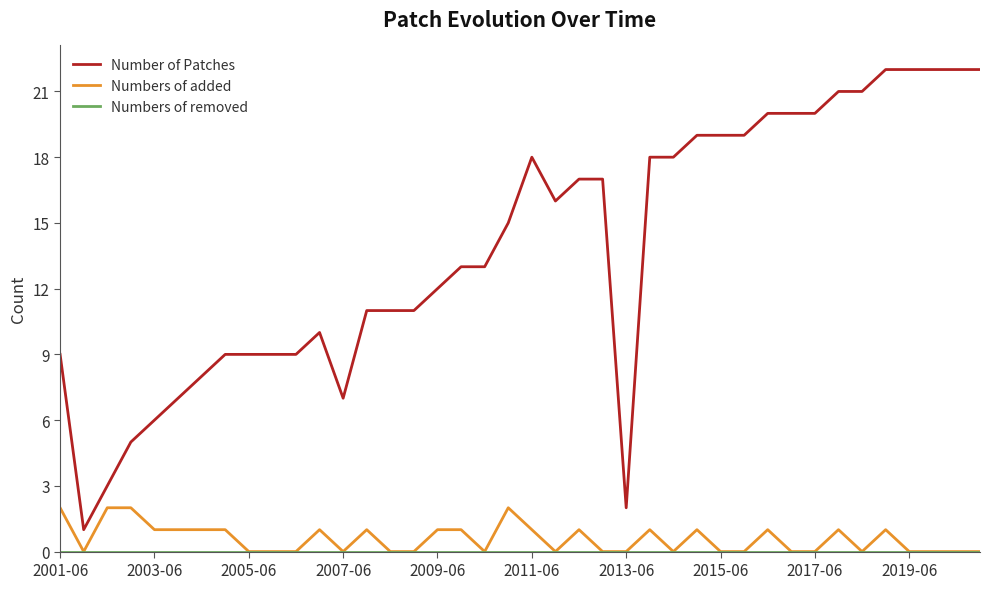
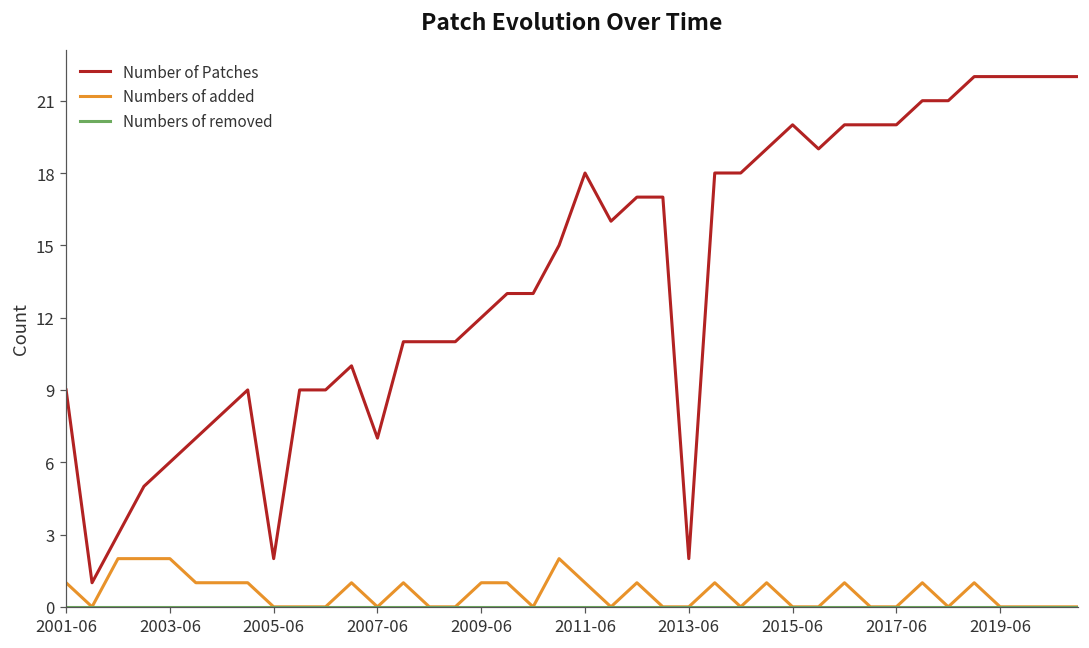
  {
    "Number of Patches": {
      "2001-06": 9,
      "2003-06": 6,
-     "2005-06": 9,
+     "2005-06": 2,
      "2007-06": 7,
      "2009-06": 12,
      "2011-06": 18,
      "2013-06": 2,
-     "2015-06": 19,
+     "2015-06": 20,
      "2017-06": 20,
      "2019-06": 22
    },
    "Numbers of added": {
-     "2001-06": 2,
-     "2003-06": 1,
+     "2001-06": 1,
+     "2003-06": 2,
      "2009-06": 1,
      "2011-06": 1
    },
    "Numbers of removed": {
      "2001-06": 0,
      "2003-06": 0,
      "2009-06": 0,
      "2011-06": 0
    }
  }
